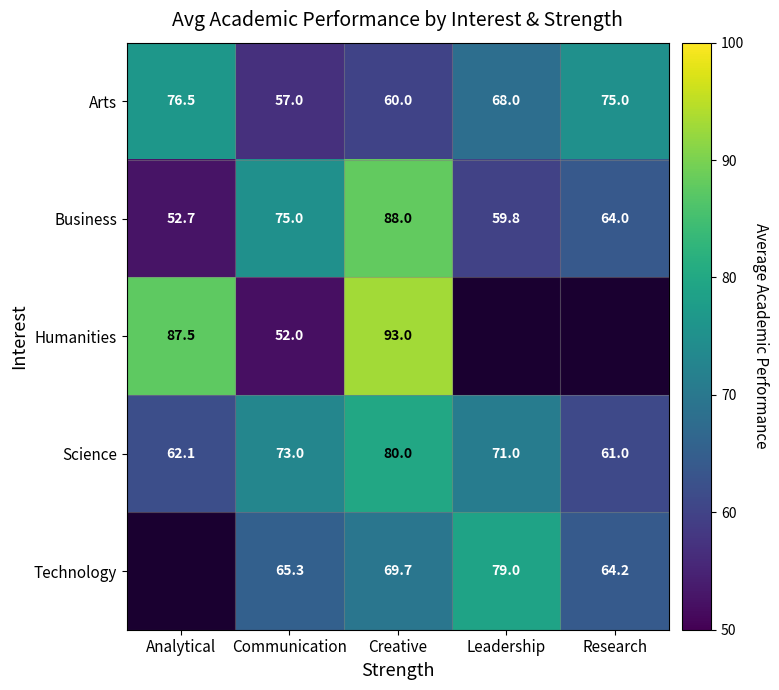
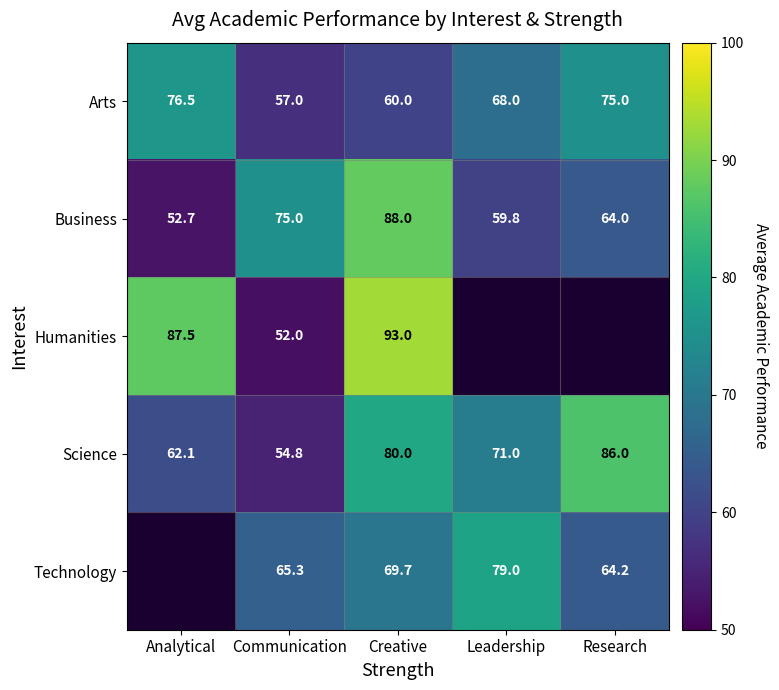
  {
    "Arts": {
      "Analytical": 76.5,
      "Communication": 57.0,
      "Creative": 60.0,
      "Leadership": 68.0,
      "Research": 75.0
    },
    "Business": {
      "Analytical": 52.7,
      "Communication": 75.0,
      "Creative": 88.0,
      "Leadership": 59.8,
      "Research": 64.0
    },
    "Humanities": {
      "Analytical": 87.5,
      "Communication": 52.0,
      "Creative": 93.0
    },
    "Science": {
      "Analytical": 62.1,
-     "Communication": 73.0,
+     "Communication": 54.8,
      "Creative": 80.0,
      "Leadership": 71.0,
-     "Research": 61.0
+     "Research": 86.0
    },
    "Technology": {
      "Communication": 65.3,
      "Creative": 69.7,
      "Leadership": 79.0,
      "Research": 64.2
    }
  }
